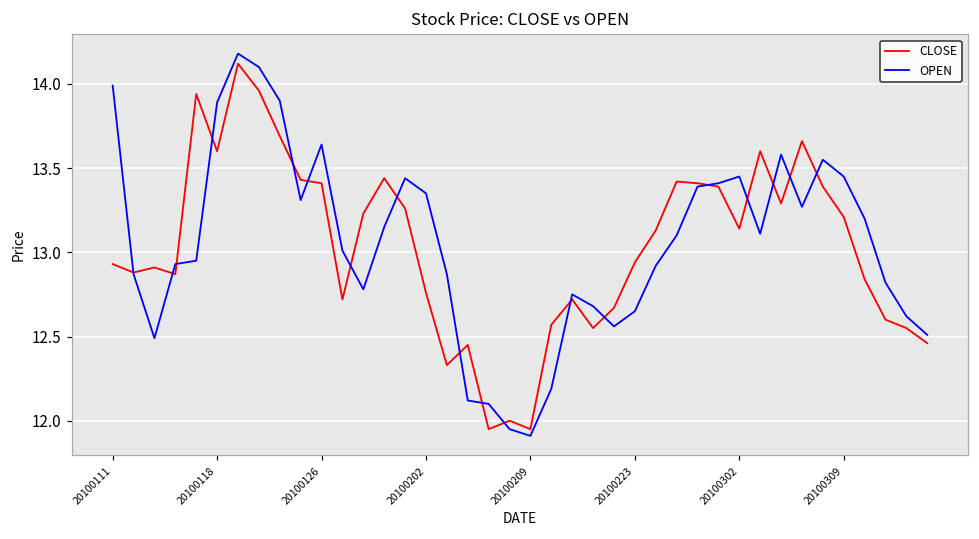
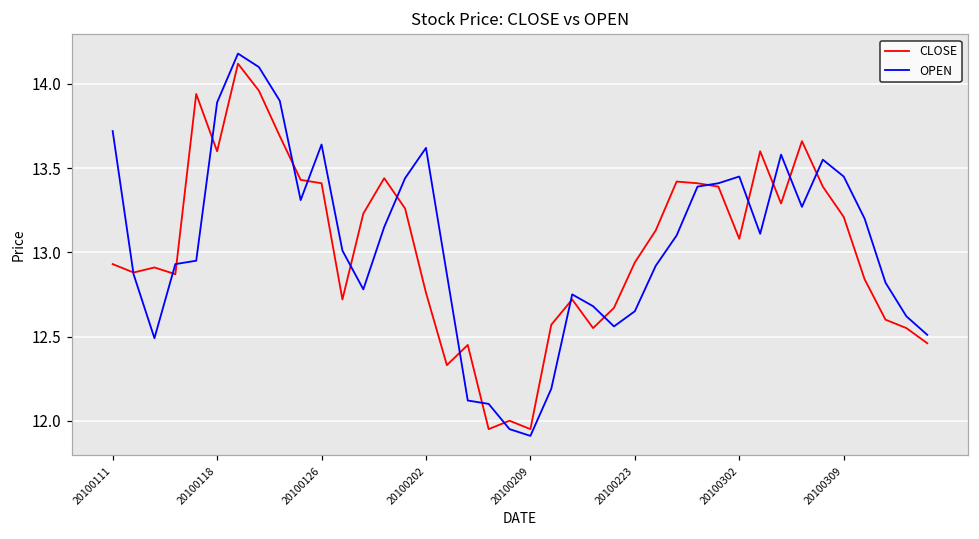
  {
    "CLOSE": {
      "20100111": 12.93,
      "20100118": 13.60,
      "20100126": 13.41,
      "20100202": 12.76,
      "20100209": 11.95,
      "20100223": 12.94,
-     "20100302": 13.14,
+     "20100302": 13.08,
      "20100309": 13.21
    },
    "OPEN": {
-     "20100111": 13.99,
+     "20100111": 13.72,
      "20100118": 13.89,
      "20100126": 13.64,
-     "20100202": 13.35,
+     "20100202": 13.62,
      "20100209": 11.91,
      "20100223": 12.65,
      "20100302": 13.45,
      "20100309": 13.45
    }
  }
